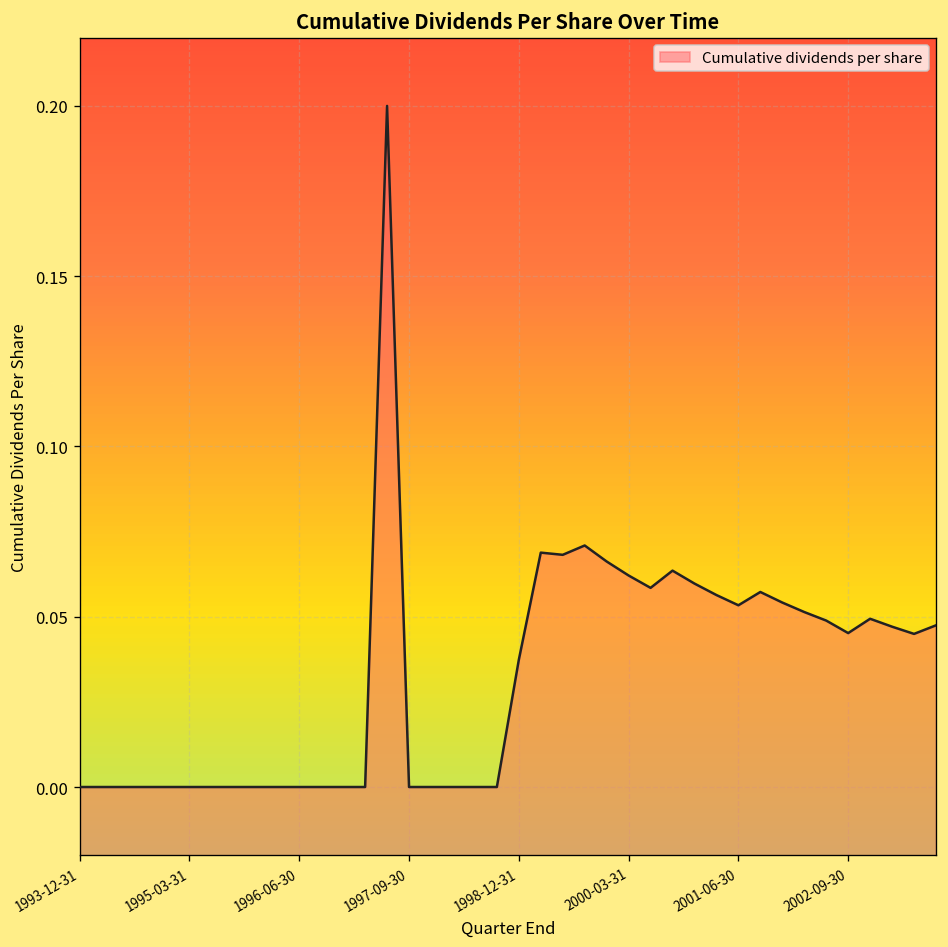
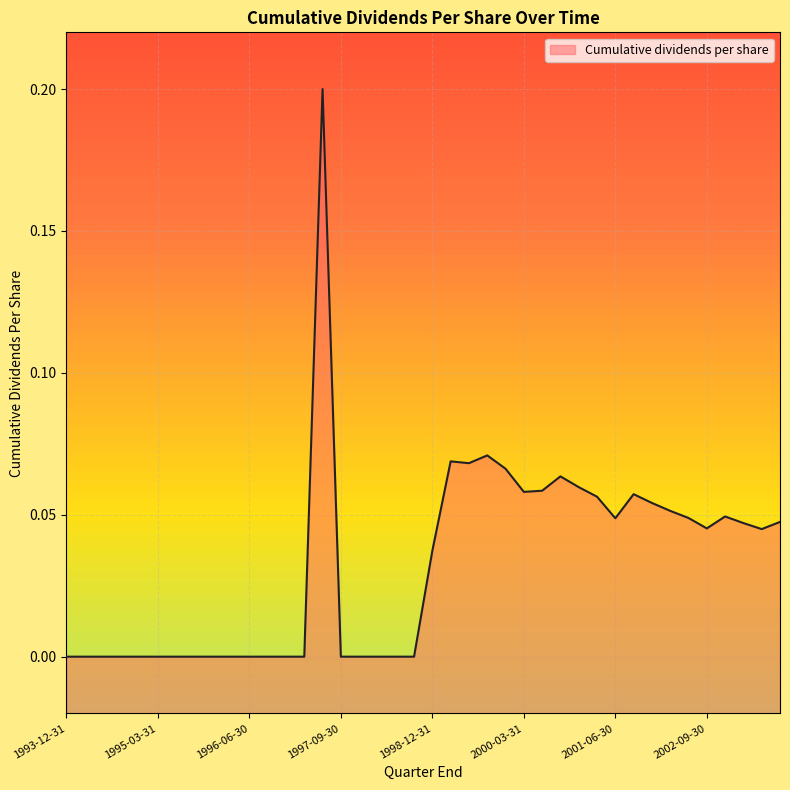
  {
    "1993-12-31": 0.000,
    "1995-03-31": 0.000,
    "1996-06-30": 0.000,
    "1997-09-30": 0.000,
    "1998-12-31": 0.037,
-   "2000-03-31": 0.062,
-   "2001-06-30": 0.053,
+   "2000-03-31": 0.058,
+   "2001-06-30": 0.049,
    "2002-09-30": 0.045
  }
